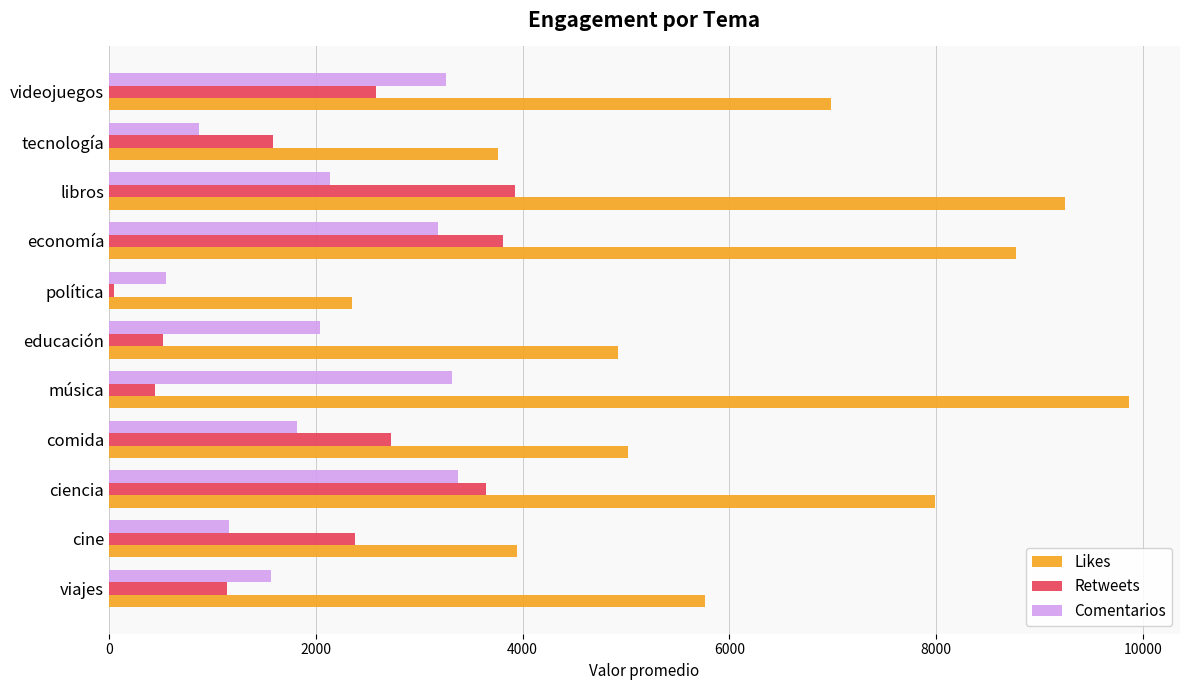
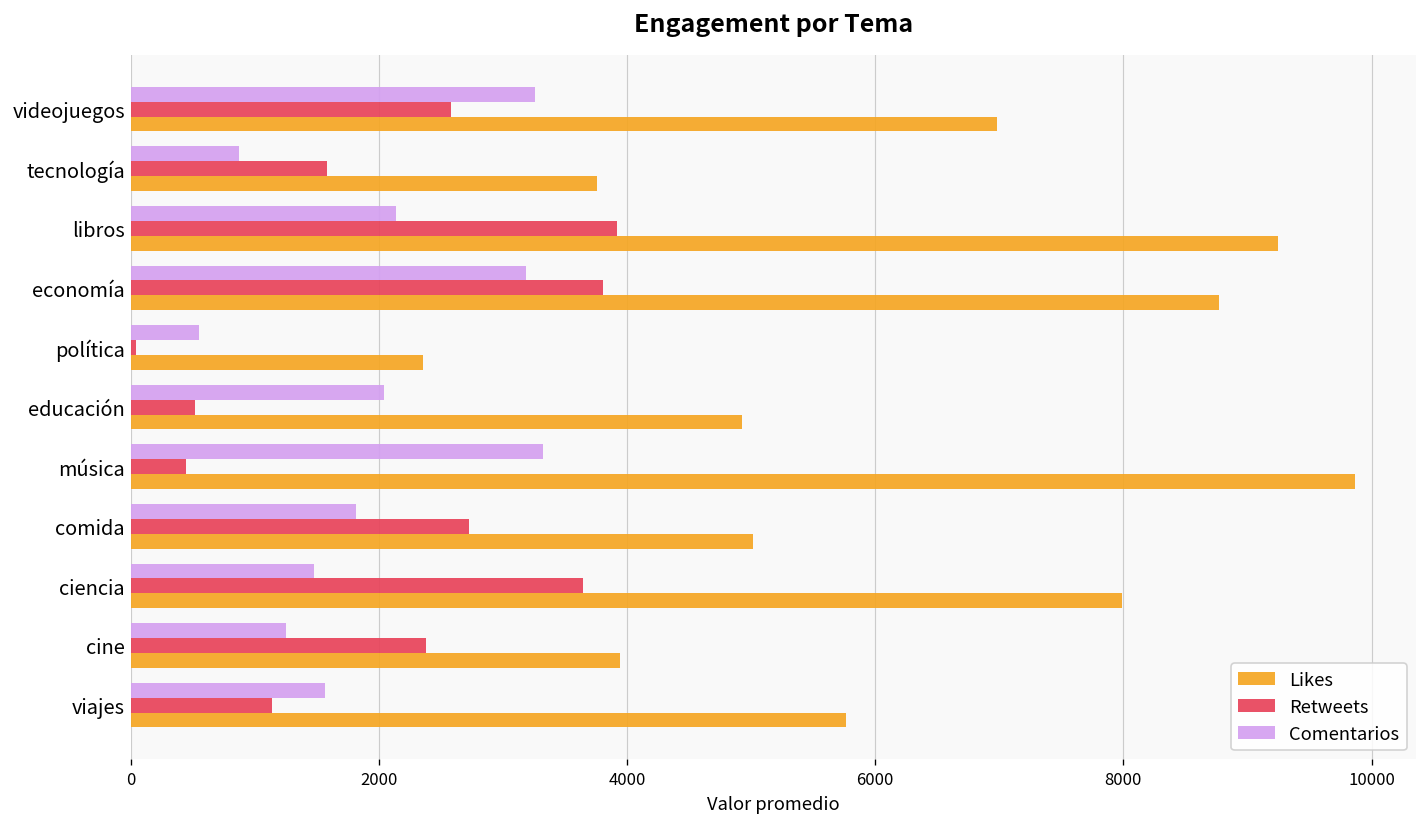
  {
    "Likes": {
      "videojuegos": 6990,
      "tecnología": 3760,
      "libros": 9250,
      "economía": 8770,
      "política": 2350,
      "educación": 4930,
      "música": 9870,
      "comida": 5020,
      "ciencia": 7990,
      "cine": 3940,
      "viajes": 5760
    },
    "Retweets": {
      "videojuegos": 2580,
      "tecnología": 1580,
      "libros": 3920,
      "economía": 3810,
      "política": 50,
      "educación": 520,
      "música": 440,
      "comida": 2730,
      "ciencia": 3650,
      "cine": 2380,
      "viajes": 1140
    },
    "Comentarios": {
      "videojuegos": 3260,
      "tecnología": 870,
      "libros": 2140,
      "economía": 3190,
      "política": 550,
      "educación": 2040,
      "música": 3320,
      "comida": 1820,
-     "ciencia": 3380,
-     "cine": 1160,
+     "ciencia": 1470,
+     "cine": 1250,
      "viajes": 1570
    }
  }
